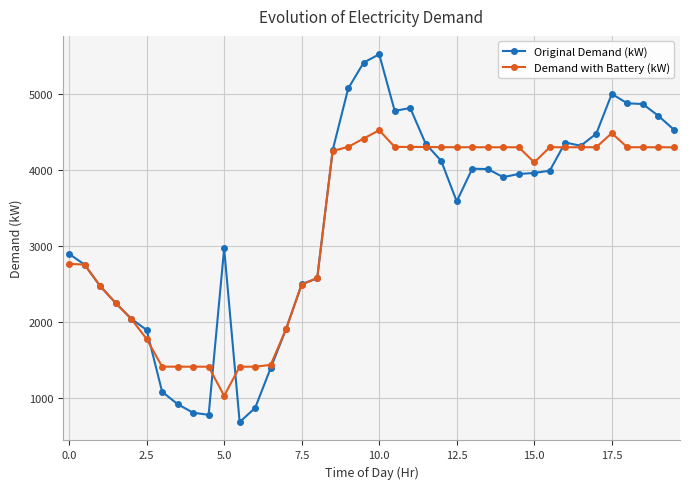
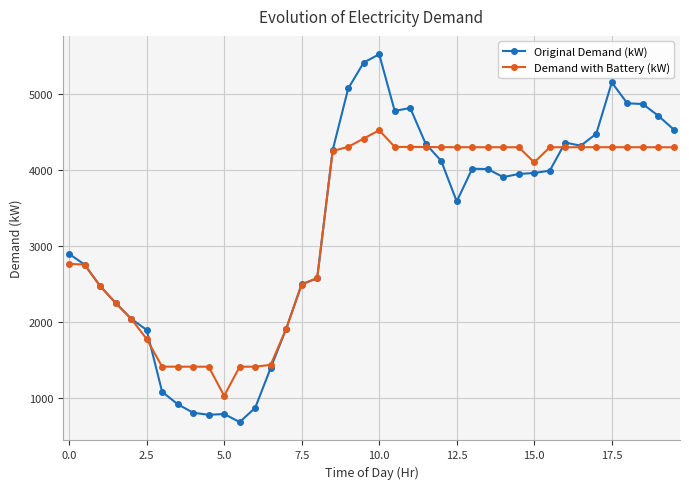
  {
    "Original Demand (kW)": {
      "0.0": 2900,
      "2.5": 1900,
-     "5.0": 3000,
+     "5.0": 800,
      "10.0": 5500,
      "12.5": 3600,
      "15.0": 4000,
-     "17.5": 5000
+     "17.5": 5100
    },
    "Demand with Battery (kW)": {
      "0.0": 2800,
      "2.5": 1800,
      "5.0": 1000,
      "10.0": 4500,
      "12.5": 4300,
      "15.0": 4100,
-     "17.5": 4500
+     "17.5": 4300
    }
  }
